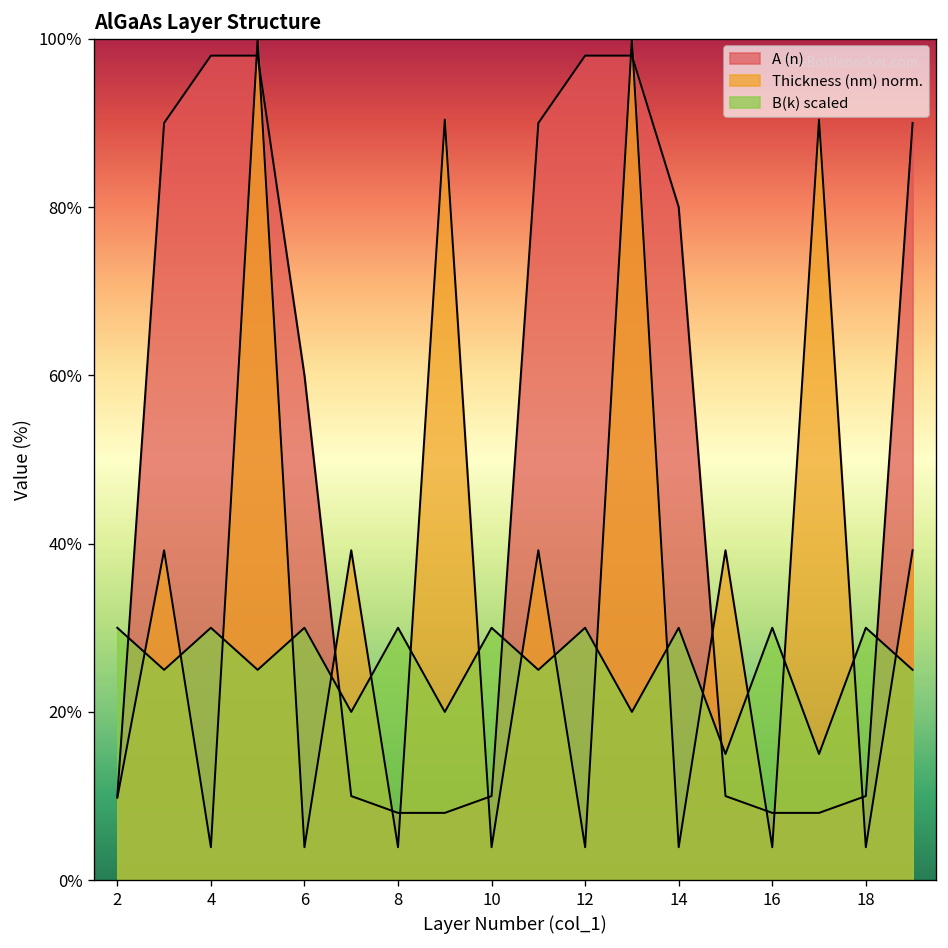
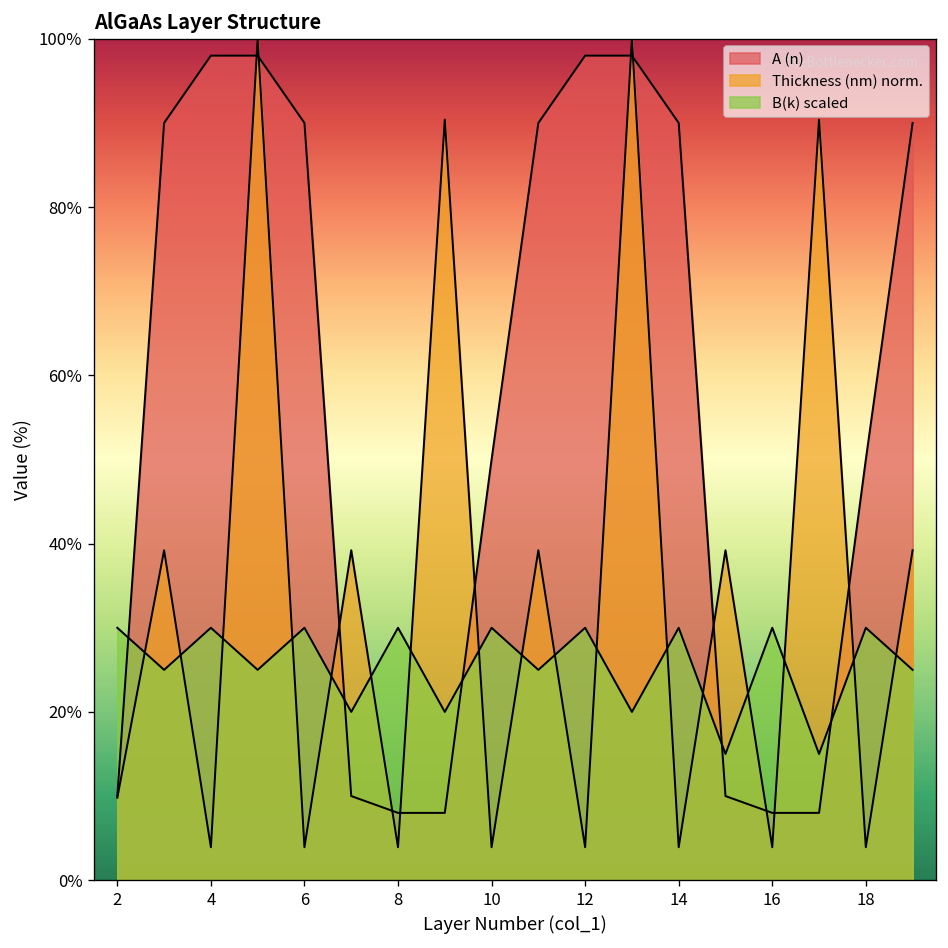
  {
    "A (n)": {
      "4": "98%",
-     "6": "60%",
+     "6": "90%",
      "8": "8%",
-     "10": "10%",
+     "10": "50%",
      "12": "98%",
-     "14": "80%",
+     "14": "90%",
      "16": "8%",
-     "18": "10%"
+     "18": "50%"
    },
    "Thickness (nm) norm.": {
      "4": "4%",
      "6": "4%",
      "8": "4%",
      "10": "4%",
      "12": "4%",
      "14": "4%",
      "16": "4%",
      "18": "4%"
    },
    "B(k) scaled": {
      "2": "30%",
      "4": "30%",
      "6": "30%",
      "8": "30%",
      "10": "30%",
      "12": "30%",
      "14": "30%",
      "16": "30%",
      "18": "30%"
    }
  }
